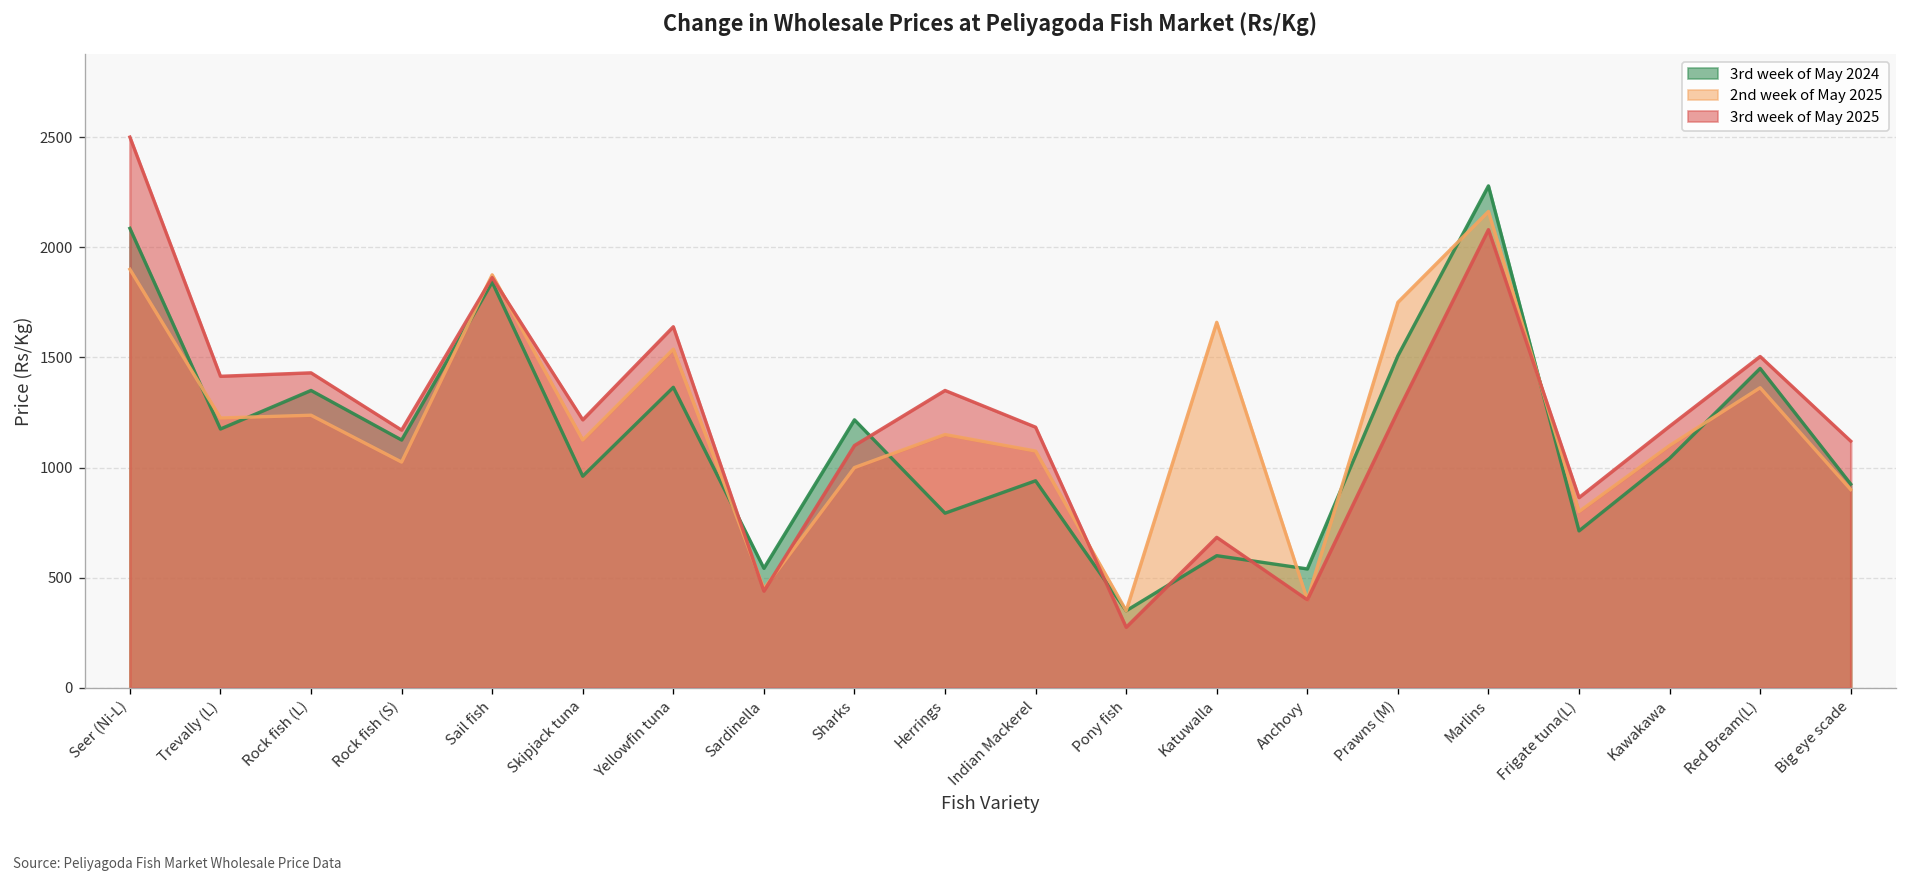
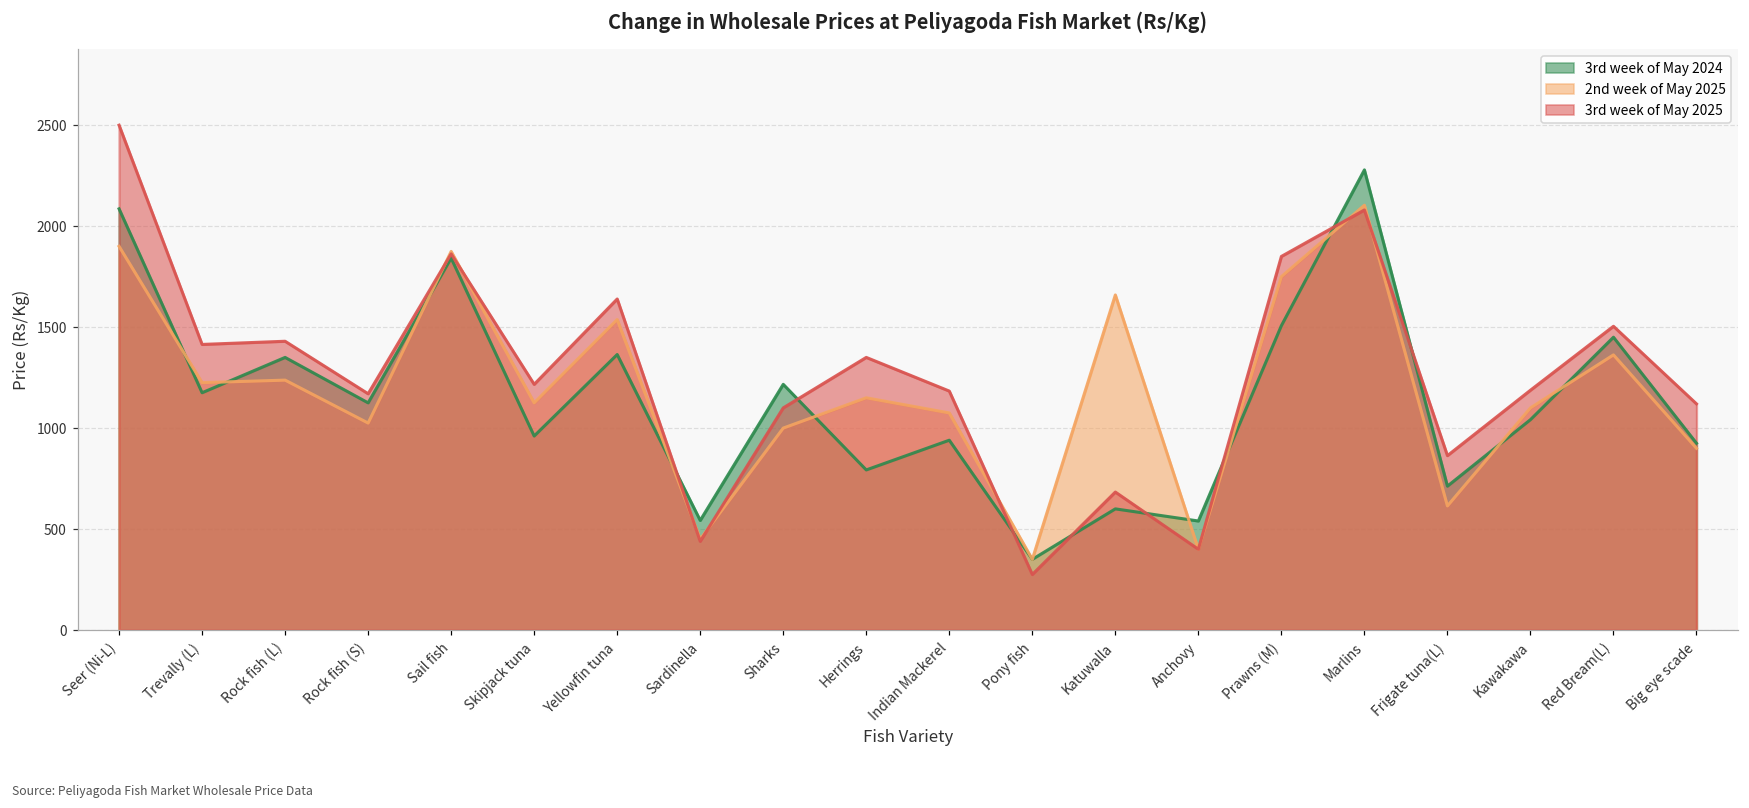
  {
    "3rd week of May 2024": {
      "Seer (Ni-L)": 2090,
      "Trevally (L)": 1180,
      "Rock fish (L)": 1350,
      "Rock fish (S)": 1130,
      "Sail fish": 1840,
      "Skipjack tuna": 960,
      "Yellowfin tuna": 1360,
      "Sardinella": 540,
      "Sharks": 1220,
      "Herrings": 790,
      "Indian Mackerel": 940,
      "Katuwalla": 600,
      "Anchovy": 540,
      "Prawns (M)": 1510,
      "Marlins": 2280,
      "Frigate tuna(L)": 710,
      "Kawakawa": 1040,
      "Red Bream(L)": 1450,
      "Big eye scade": 930
    },
    "2nd week of May 2025": {
      "Seer (Ni-L)": 1900,
      "Trevally (L)": 1230,
      "Rock fish (L)": 1240,
      "Rock fish (S)": 1030,
      "Skipjack tuna": 1130,
      "Yellowfin tuna": 1540,
      "Sharks": 1000,
      "Herrings": 1150,
      "Indian Mackerel": 1080,
      "Katuwalla": 1660,
      "Prawns (M)": 1750,
-     "Marlins": 2160,
-     "Frigate tuna(L)": 800,
+     "Marlins": 2100,
+     "Frigate tuna(L)": 610,
      "Kawakawa": 1100,
      "Red Bream(L)": 1360,
      "Big eye scade": 900
    },
    "3rd week of May 2025": {
      "Seer (Ni-L)": 2500,
      "Trevally (L)": 1410,
      "Rock fish (L)": 1430,
      "Rock fish (S)": 1170,
      "Skipjack tuna": 1220,
      "Yellowfin tuna": 1640,
      "Sharks": 1100,
      "Herrings": 1350,
      "Indian Mackerel": 1180,
      "Pony fish": 280,
      "Katuwalla": 680,
-     "Prawns (M)": 1260,
+     "Prawns (M)": 1850,
      "Marlins": 2080,
      "Frigate tuna(L)": 860,
      "Kawakawa": 1190,
      "Red Bream(L)": 1500,
      "Big eye scade": 1120
    }
  }
